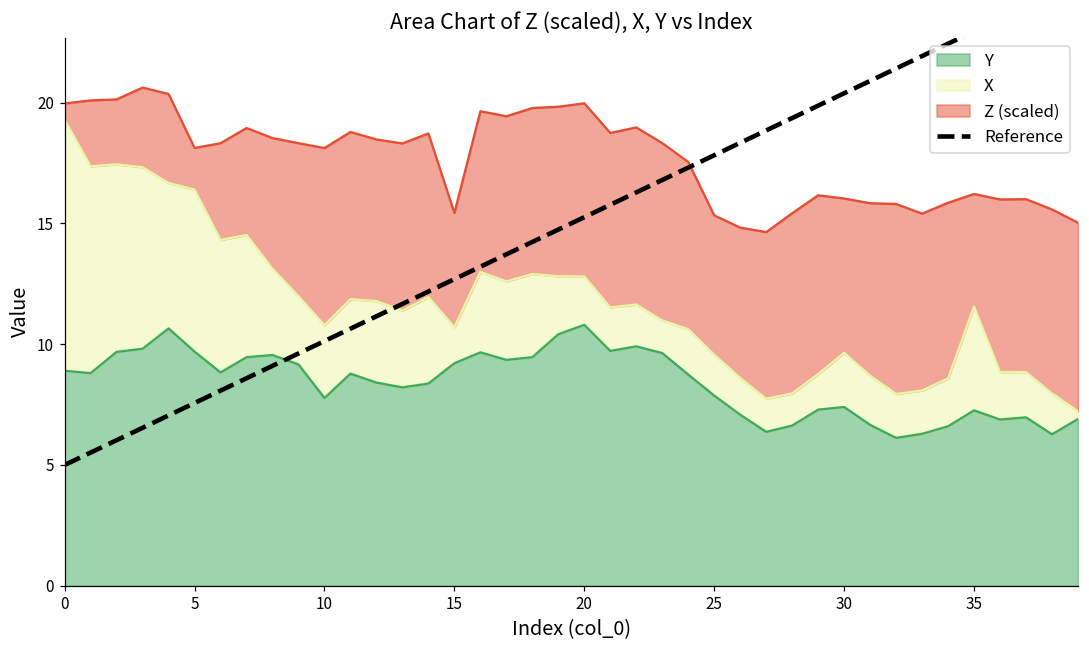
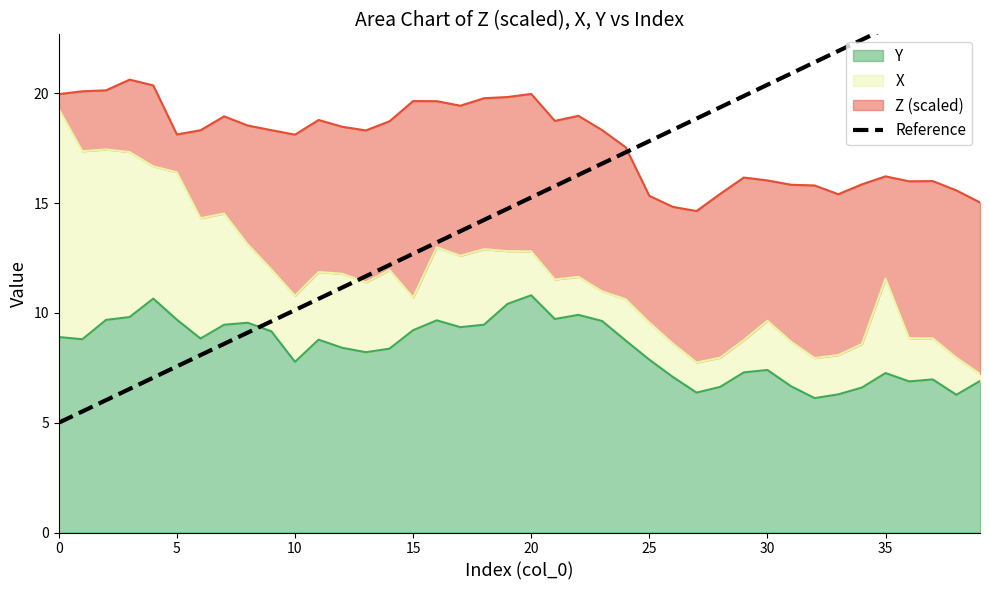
  {
    "Y": {
      "0": 8.9,
      "5": 9.7,
      "10": 7.8,
      "15": 9.2,
      "20": 10.8,
      "25": 7.9,
      "30": 7.4,
      "35": 7.3
    },
    "X": {
      "0": 19.3,
      "5": 16.4,
      "10": 10.8,
      "15": 10.7,
      "20": 12.8,
      "25": 9.6,
      "30": 9.6,
      "35": 11.6
    },
    "Z (scaled)": {
      "0": 20.0,
      "5": 18.1,
      "10": 18.1,
-     "15": 15.4,
+     "15": 19.6,
      "20": 20.0,
      "25": 15.3,
      "30": 16.0,
      "35": 16.2
    },
    "Reference": {
      "0": 5.0,
      "5": 7.6,
      "10": 10.1,
      "15": 12.7,
      "20": 15.3,
      "25": 17.8,
      "30": 20.4
    }
  }
